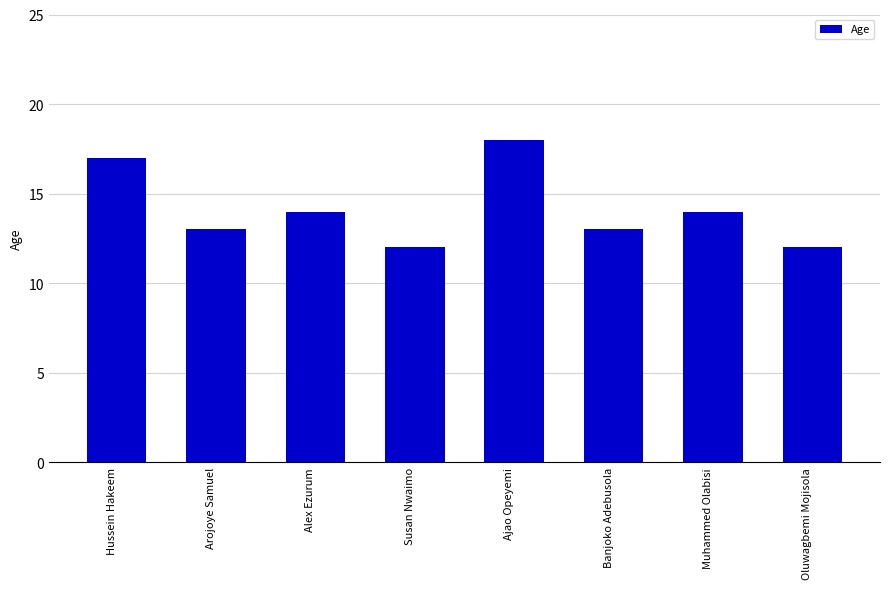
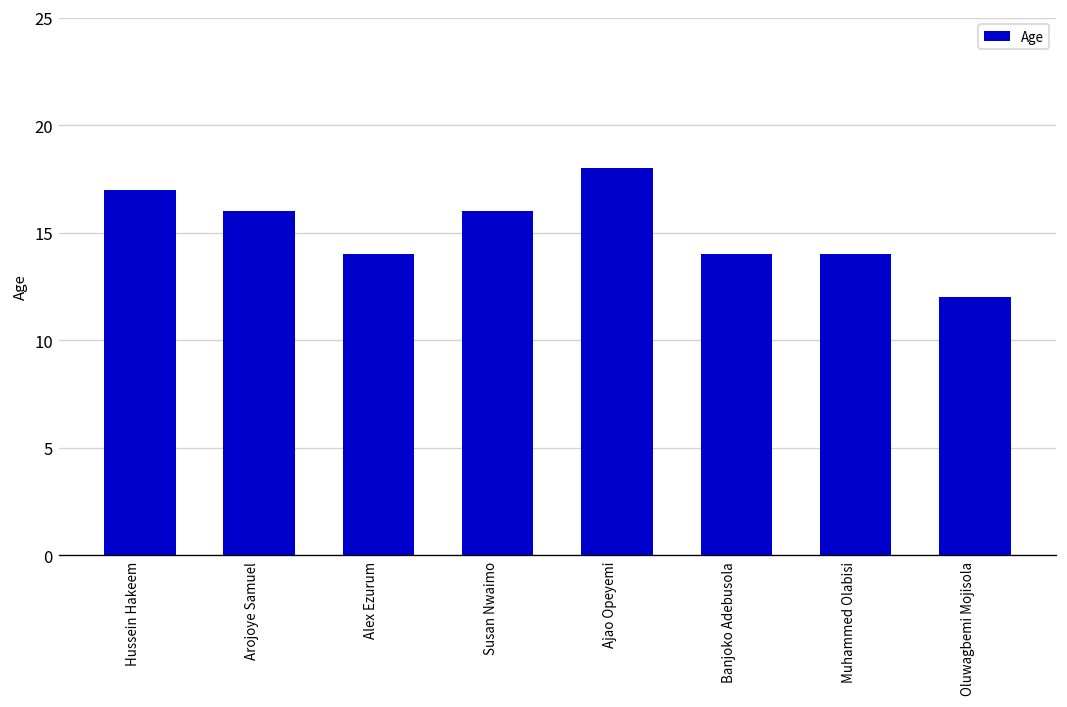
  {
    "Hussein Hakeem": 17,
-   "Arojoye Samuel": 13,
+   "Arojoye Samuel": 16,
    "Alex Ezurum": 14,
-   "Susan Nwaimo": 12,
+   "Susan Nwaimo": 16,
    "Ajao Opeyemi": 18,
-   "Banjoko Adebusola": 13,
+   "Banjoko Adebusola": 14,
    "Muhammed Olabisi": 14,
    "Oluwagbemi Mojisola": 12
  }
